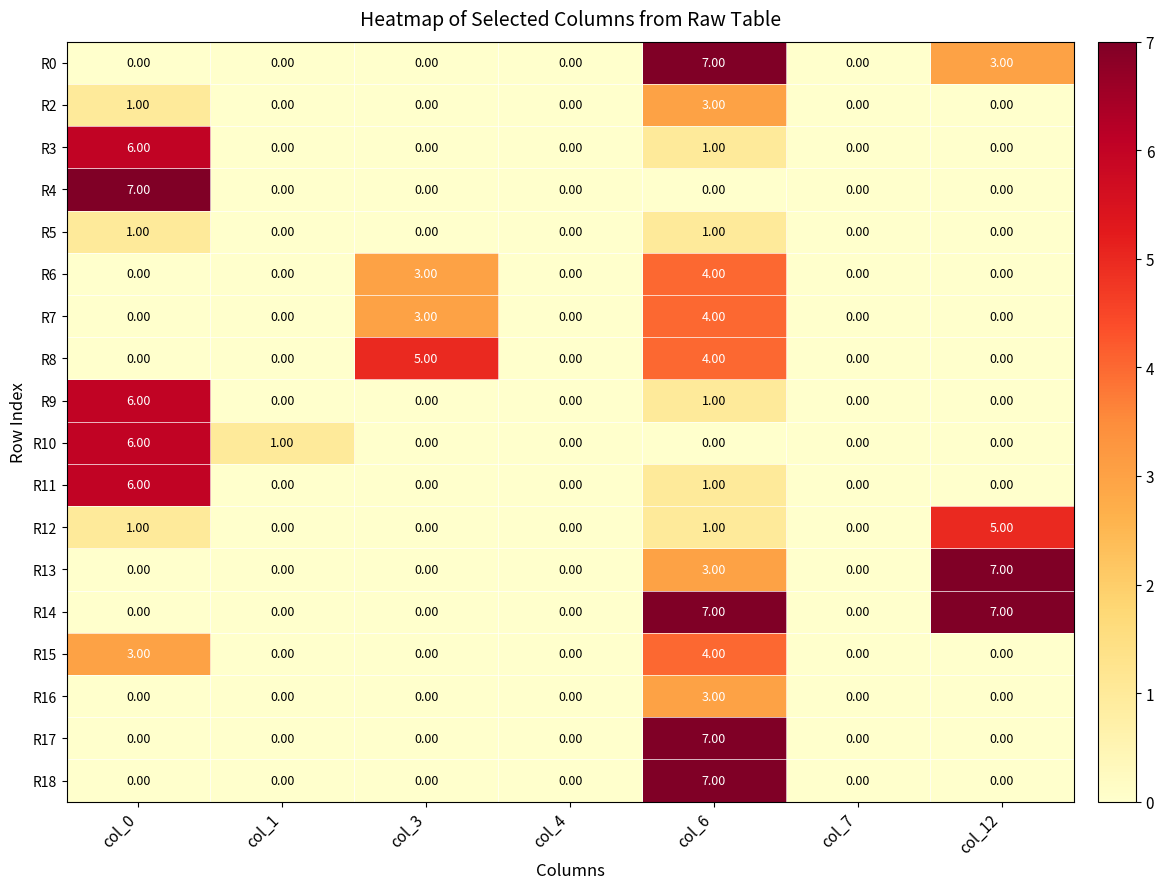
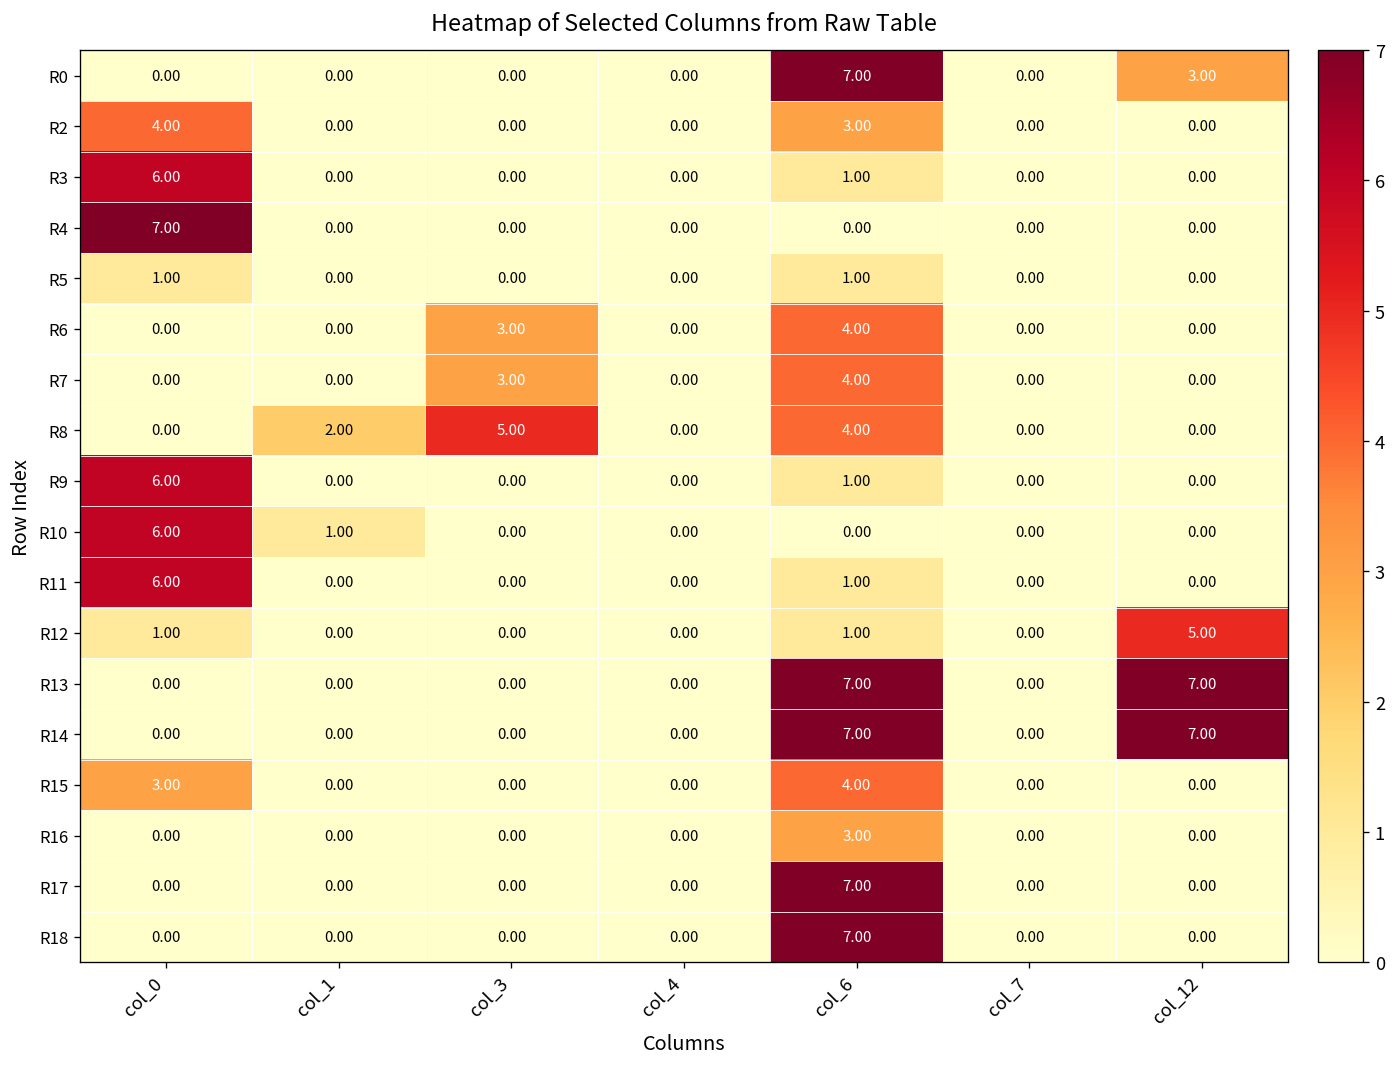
  {
    "R0": {
      "col_0": 0.00,
      "col_1": 0.00,
      "col_3": 0.00,
      "col_4": 0.00,
      "col_6": 7.00,
      "col_7": 0.00,
      "col_12": 3.00
    },
    "R2": {
-     "col_0": 1.00,
+     "col_0": 4.00,
      "col_1": 0.00,
      "col_3": 0.00,
      "col_4": 0.00,
      "col_6": 3.00,
      "col_7": 0.00,
      "col_12": 0.00
    },
    "R3": {
      "col_0": 6.00,
      "col_1": 0.00,
      "col_3": 0.00,
      "col_4": 0.00,
      "col_6": 1.00,
      "col_7": 0.00,
      "col_12": 0.00
    },
    "R4": {
      "col_0": 7.00,
      "col_1": 0.00,
      "col_3": 0.00,
      "col_4": 0.00,
      "col_6": 0.00,
      "col_7": 0.00,
      "col_12": 0.00
    },
    "R5": {
      "col_0": 1.00,
      "col_1": 0.00,
      "col_3": 0.00,
      "col_4": 0.00,
      "col_6": 1.00,
      "col_7": 0.00,
      "col_12": 0.00
    },
    "R6": {
      "col_0": 0.00,
      "col_1": 0.00,
      "col_3": 3.00,
      "col_4": 0.00,
      "col_6": 4.00,
      "col_7": 0.00,
      "col_12": 0.00
    },
    "R7": {
      "col_0": 0.00,
      "col_1": 0.00,
      "col_3": 3.00,
      "col_4": 0.00,
      "col_6": 4.00,
      "col_7": 0.00,
      "col_12": 0.00
    },
    "R8": {
      "col_0": 0.00,
-     "col_1": 0.00,
+     "col_1": 2.00,
      "col_3": 5.00,
      "col_4": 0.00,
      "col_6": 4.00,
      "col_7": 0.00,
      "col_12": 0.00
    },
    "R9": {
      "col_0": 6.00,
      "col_1": 0.00,
      "col_3": 0.00,
      "col_4": 0.00,
      "col_6": 1.00,
      "col_7": 0.00,
      "col_12": 0.00
    },
    "R10": {
      "col_0": 6.00,
      "col_1": 1.00,
      "col_3": 0.00,
      "col_4": 0.00,
      "col_6": 0.00,
      "col_7": 0.00,
      "col_12": 0.00
    },
    "R11": {
      "col_0": 6.00,
      "col_1": 0.00,
      "col_3": 0.00,
      "col_4": 0.00,
      "col_6": 1.00,
      "col_7": 0.00,
      "col_12": 0.00
    },
    "R12": {
      "col_0": 1.00,
      "col_1": 0.00,
      "col_3": 0.00,
      "col_4": 0.00,
      "col_6": 1.00,
      "col_7": 0.00,
      "col_12": 5.00
    },
    "R13": {
      "col_0": 0.00,
      "col_1": 0.00,
      "col_3": 0.00,
      "col_4": 0.00,
-     "col_6": 3.00,
+     "col_6": 7.00,
      "col_7": 0.00,
      "col_12": 7.00
    },
    "R14": {
      "col_0": 0.00,
      "col_1": 0.00,
      "col_3": 0.00,
      "col_4": 0.00,
      "col_6": 7.00,
      "col_7": 0.00,
      "col_12": 7.00
    },
    "R15": {
      "col_0": 3.00,
      "col_1": 0.00,
      "col_3": 0.00,
      "col_4": 0.00,
      "col_6": 4.00,
      "col_7": 0.00,
      "col_12": 0.00
    },
    "R16": {
      "col_0": 0.00,
      "col_1": 0.00,
      "col_3": 0.00,
      "col_4": 0.00,
      "col_6": 3.00,
      "col_7": 0.00,
      "col_12": 0.00
    },
    "R17": {
      "col_0": 0.00,
      "col_1": 0.00,
      "col_3": 0.00,
      "col_4": 0.00,
      "col_6": 7.00,
      "col_7": 0.00,
      "col_12": 0.00
    },
    "R18": {
      "col_0": 0.00,
      "col_1": 0.00,
      "col_3": 0.00,
      "col_4": 0.00,
      "col_6": 7.00,
      "col_7": 0.00,
      "col_12": 0.00
    }
  }
